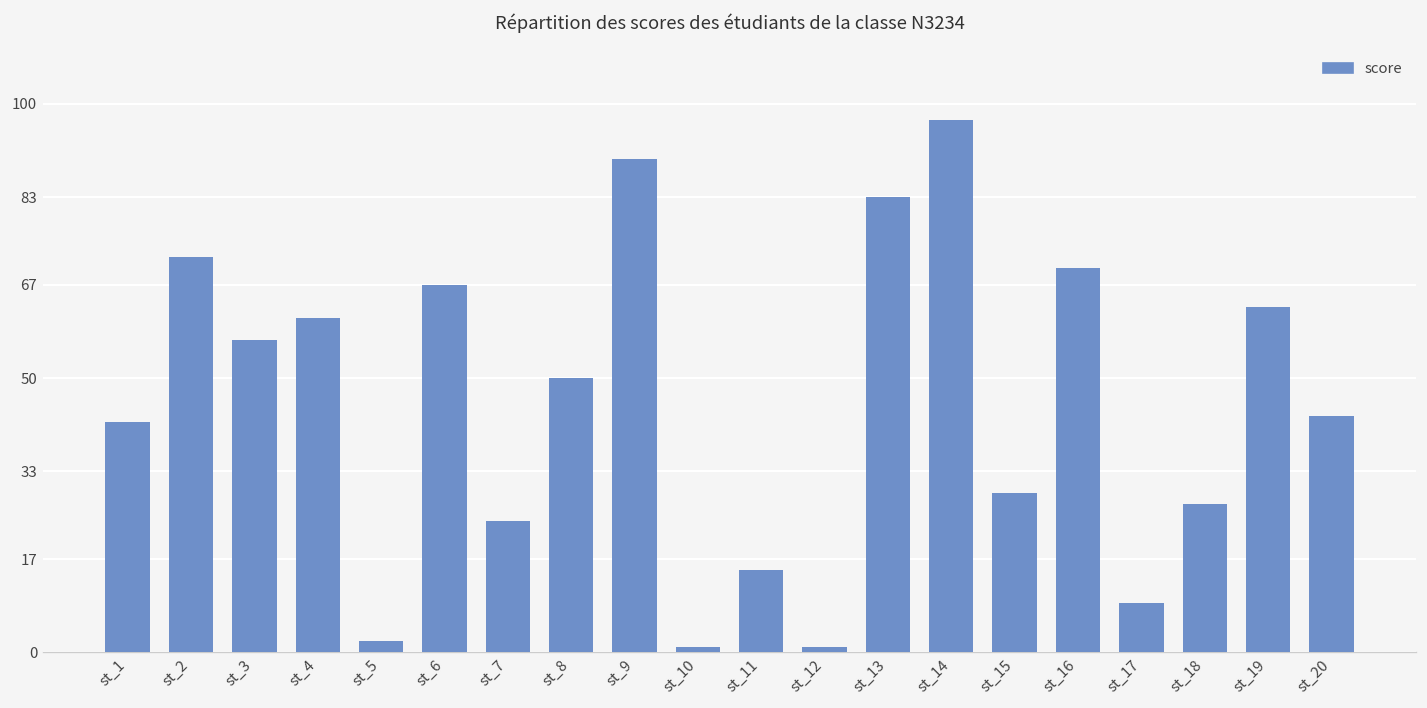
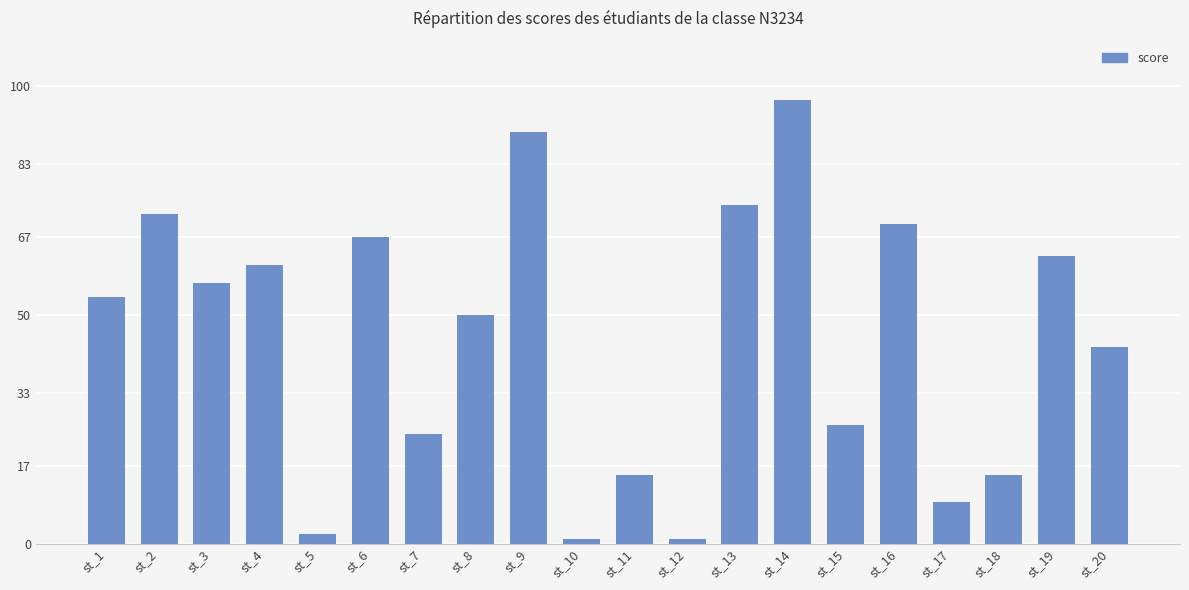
  {
-   "st_1": 42,
+   "st_1": 54,
    "st_2": 72,
    "st_3": 57,
    "st_4": 61,
    "st_5": 2,
    "st_6": 67,
    "st_7": 24,
    "st_8": 50,
    "st_9": 90,
    "st_10": 1,
    "st_11": 15,
    "st_12": 1,
-   "st_13": 83,
+   "st_13": 74,
    "st_14": 97,
-   "st_15": 29,
+   "st_15": 26,
    "st_16": 70,
    "st_17": 9,
-   "st_18": 27,
+   "st_18": 15,
    "st_19": 63,
    "st_20": 43
  }
